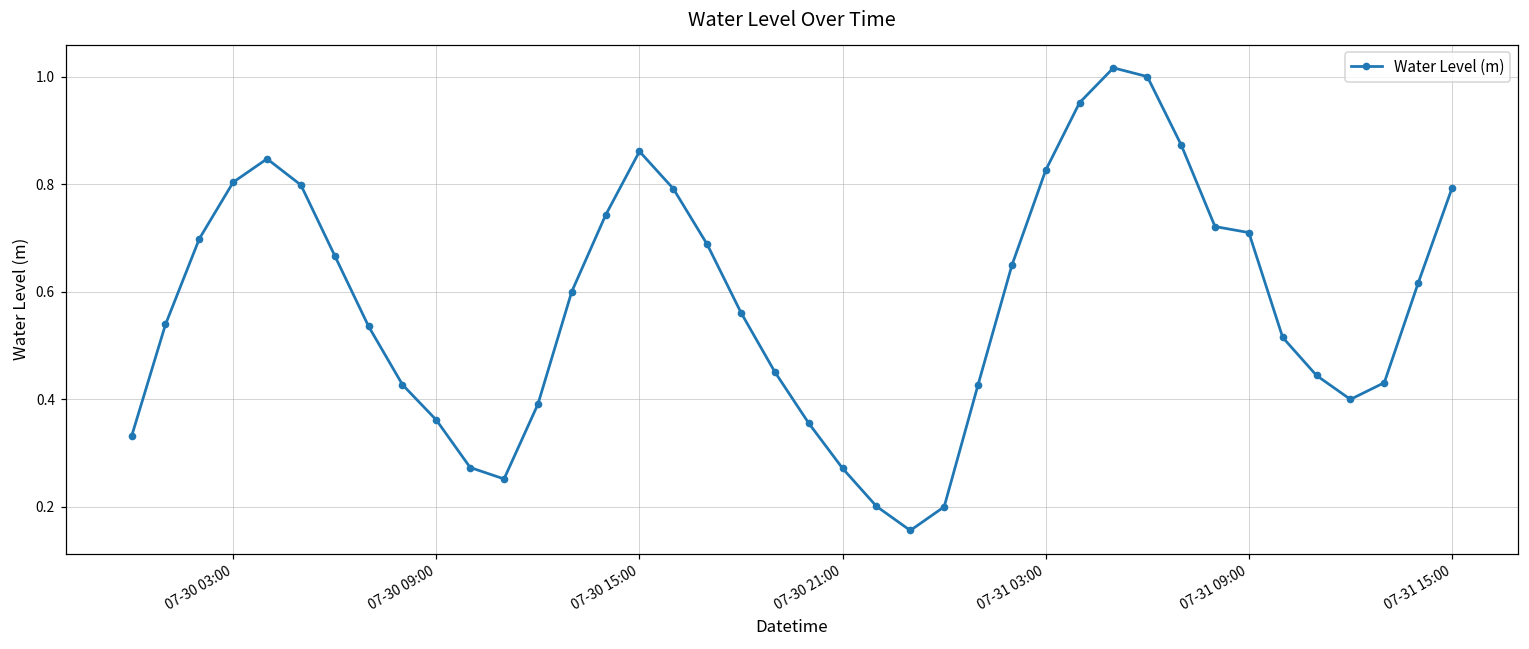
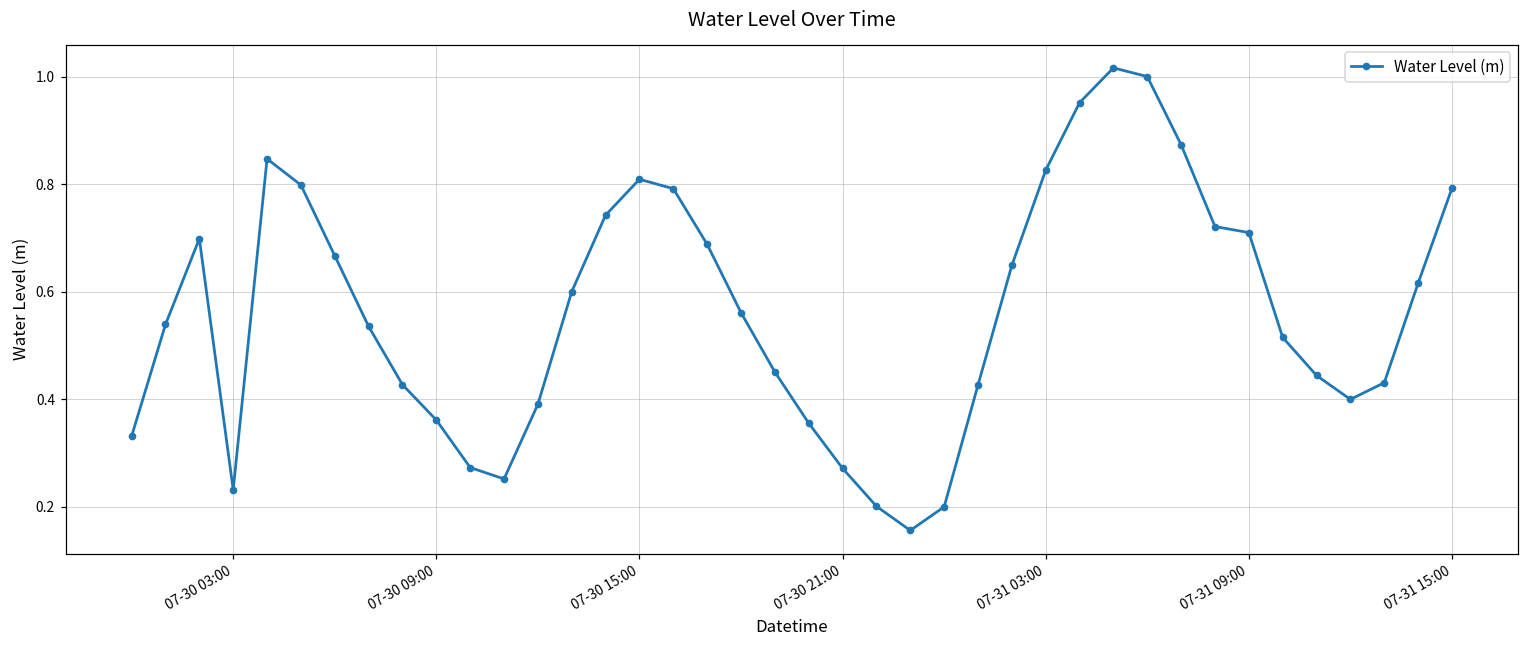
  {
-   "07-30 03:00": 0.80,
+   "07-30 03:00": 0.23,
    "07-30 09:00": 0.36,
-   "07-30 15:00": 0.86,
+   "07-30 15:00": 0.81,
    "07-30 21:00": 0.27,
    "07-31 03:00": 0.83,
    "07-31 09:00": 0.71,
    "07-31 15:00": 0.79
  }
